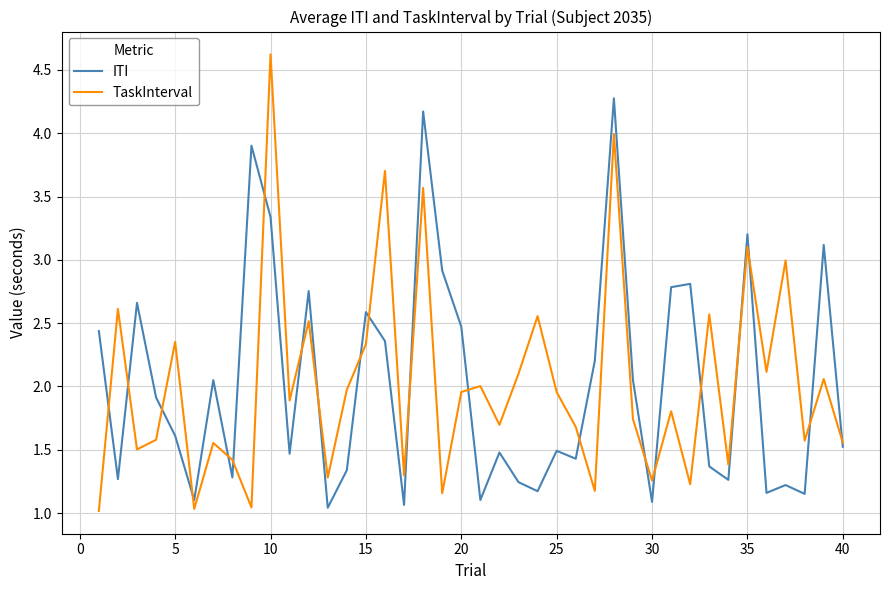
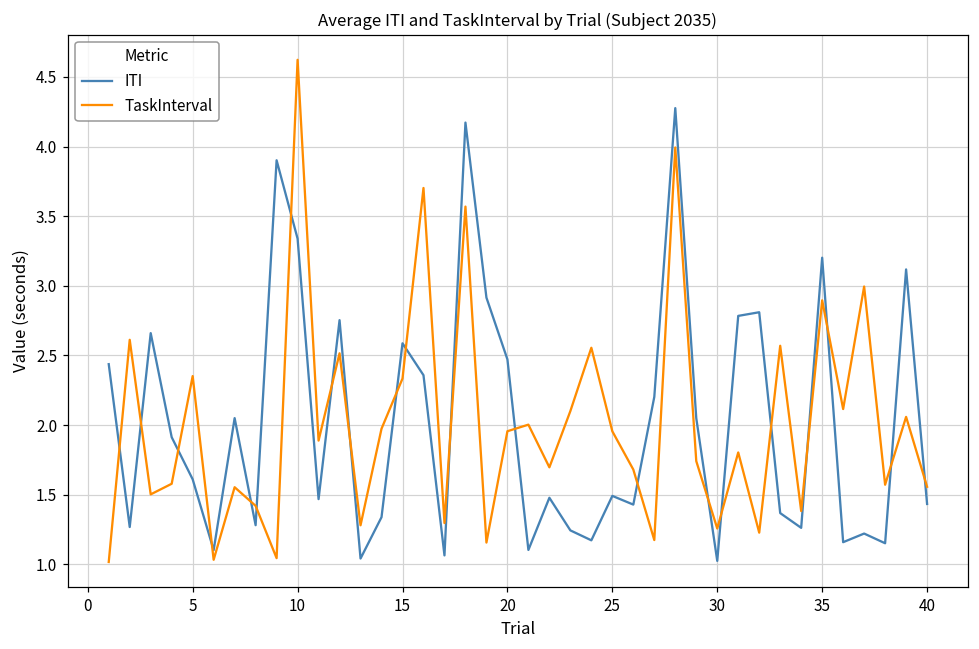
  {
    "ITI": {
      "5": 1.61,
      "10": 3.34,
      "15": 2.59,
      "20": 2.47,
      "25": 1.49,
-     "30": 1.09,
+     "30": 1.03,
      "35": 3.20,
-     "40": 1.52
+     "40": 1.43
    },
    "TaskInterval": {
      "5": 2.35,
      "10": 4.62,
      "15": 2.33,
      "20": 1.96,
      "25": 1.96,
      "30": 1.26,
-     "35": 3.10,
+     "35": 2.90,
      "40": 1.56
    }
  }
